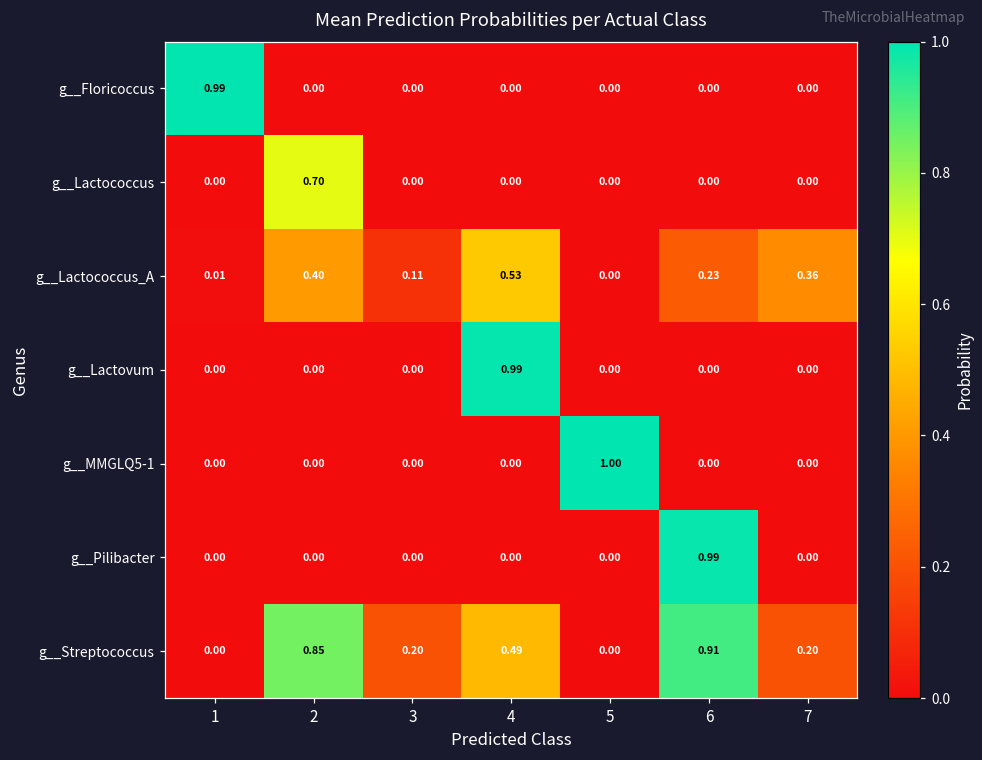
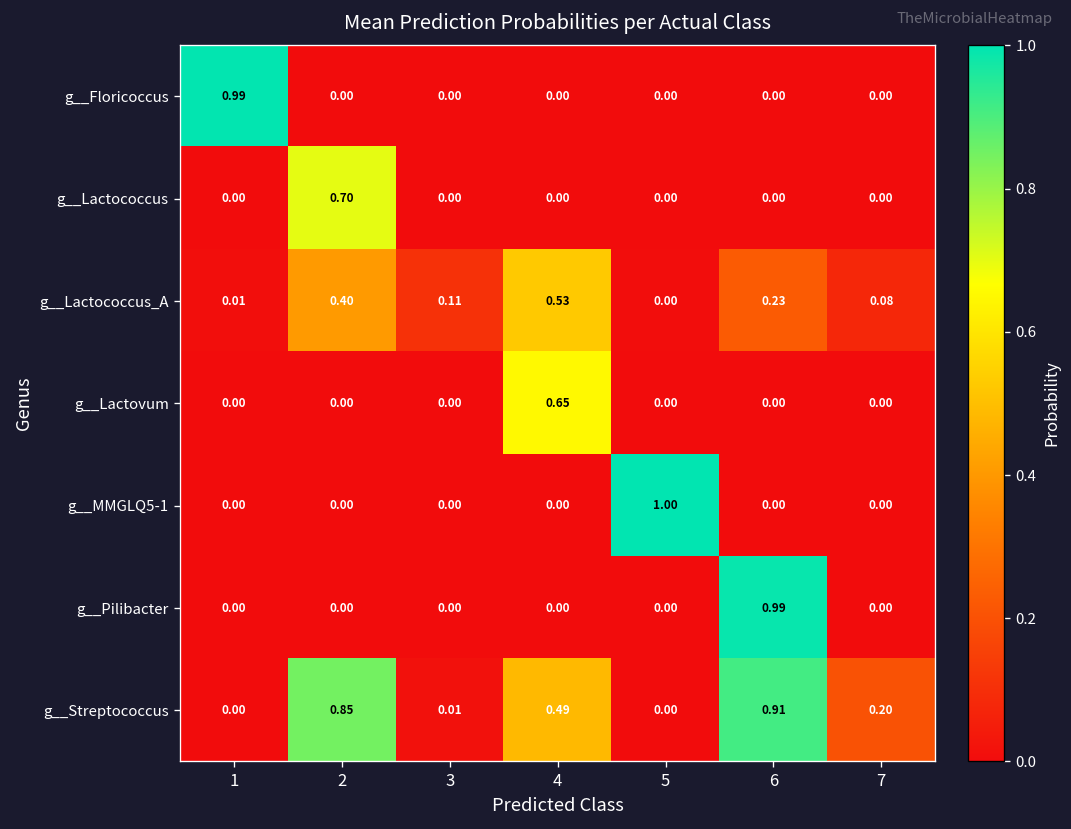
  {
    "g__Floricoccus": {
      "1": 0.99,
      "2": 0.00,
      "3": 0.00,
      "4": 0.00,
      "5": 0.00,
      "6": 0.00,
      "7": 0.00
    },
    "g__Lactococcus": {
      "1": 0.00,
      "2": 0.70,
      "3": 0.00,
      "4": 0.00,
      "5": 0.00,
      "6": 0.00,
      "7": 0.00
    },
    "g__Lactococcus_A": {
      "1": 0.01,
      "2": 0.40,
      "3": 0.11,
      "4": 0.53,
      "5": 0.00,
      "6": 0.23,
-     "7": 0.36
+     "7": 0.08
    },
    "g__Lactovum": {
      "1": 0.00,
      "2": 0.00,
      "3": 0.00,
-     "4": 0.99,
+     "4": 0.65,
      "5": 0.00,
      "6": 0.00,
      "7": 0.00
    },
    "g__MMGLQ5-1": {
      "1": 0.00,
      "2": 0.00,
      "3": 0.00,
      "4": 0.00,
      "5": 1.00,
      "6": 0.00,
      "7": 0.00
    },
    "g__Pilibacter": {
      "1": 0.00,
      "2": 0.00,
      "3": 0.00,
      "4": 0.00,
      "5": 0.00,
      "6": 0.99,
      "7": 0.00
    },
    "g__Streptococcus": {
      "1": 0.00,
      "2": 0.85,
-     "3": 0.20,
+     "3": 0.01,
      "4": 0.49,
      "5": 0.00,
      "6": 0.91,
      "7": 0.20
    }
  }
